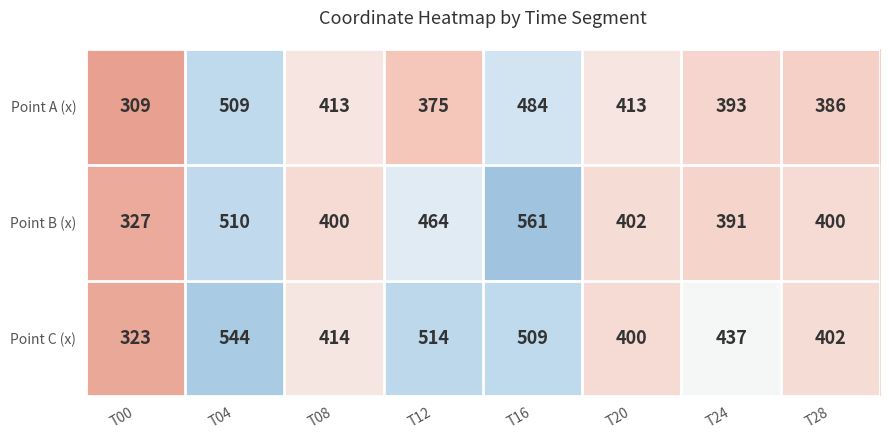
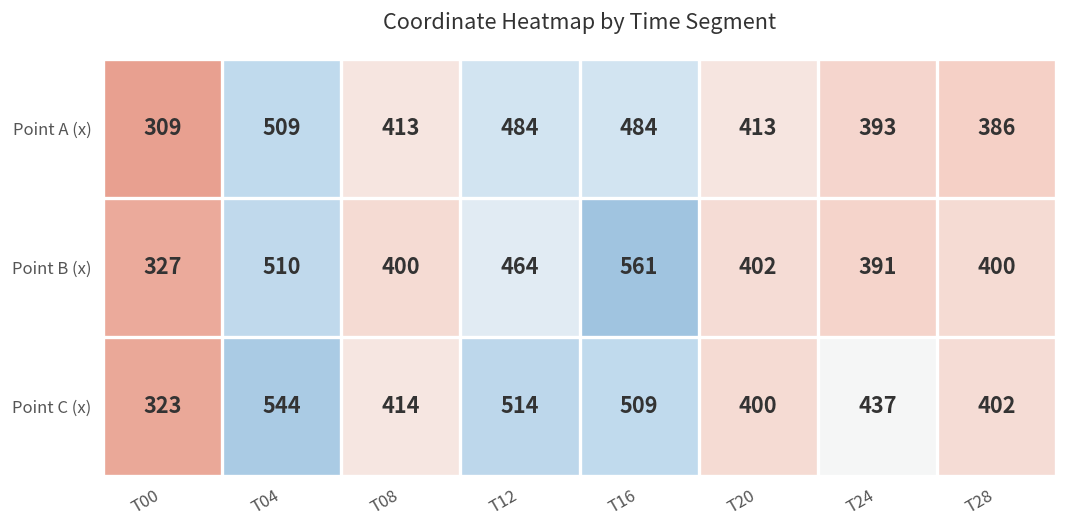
  {
    "Point A (x)": {
      "T00": 309,
      "T04": 509,
      "T08": 413,
-     "T12": 375,
+     "T12": 484,
      "T16": 484,
      "T20": 413,
      "T24": 393,
      "T28": 386
    },
    "Point B (x)": {
      "T00": 327,
      "T04": 510,
      "T08": 400,
      "T12": 464,
      "T16": 561,
      "T20": 402,
      "T24": 391,
      "T28": 400
    },
    "Point C (x)": {
      "T00": 323,
      "T04": 544,
      "T08": 414,
      "T12": 514,
      "T16": 509,
      "T20": 400,
      "T24": 437,
      "T28": 402
    }
  }
